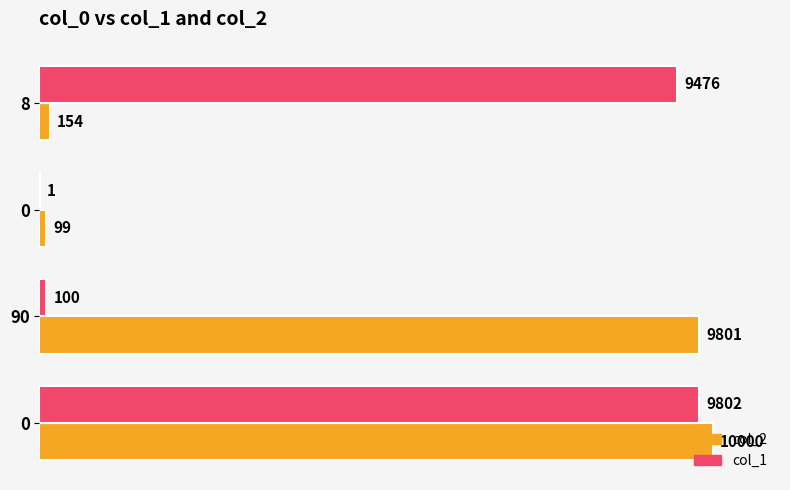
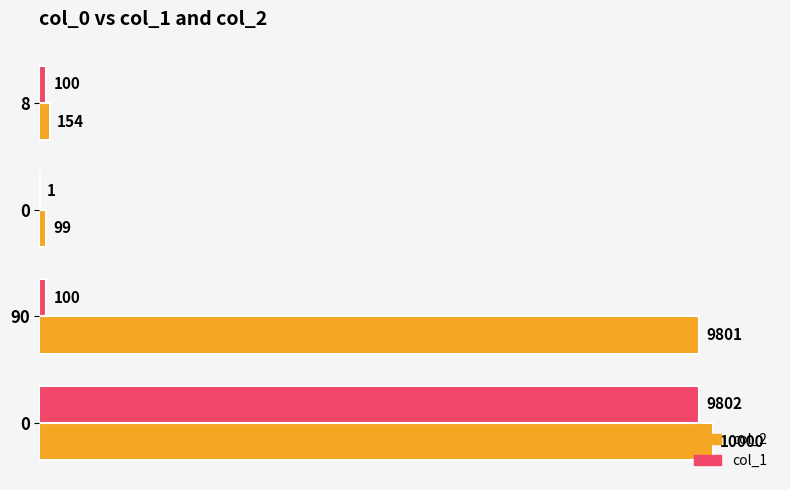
  {
    "col_2": {
      "8": 154,
      "90": 9801
    },
    "col_1": {
-     "8": 9476,
+     "8": 100,
      "90": 100
    }
  }
